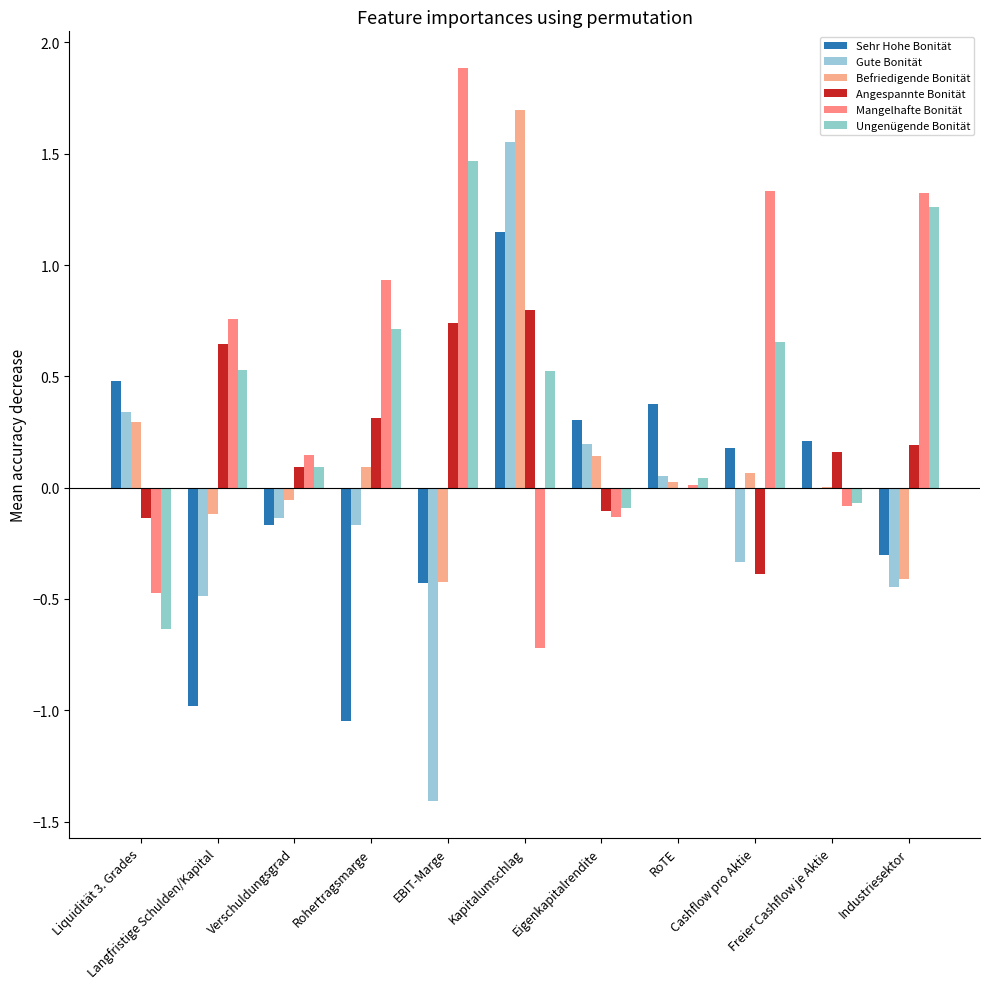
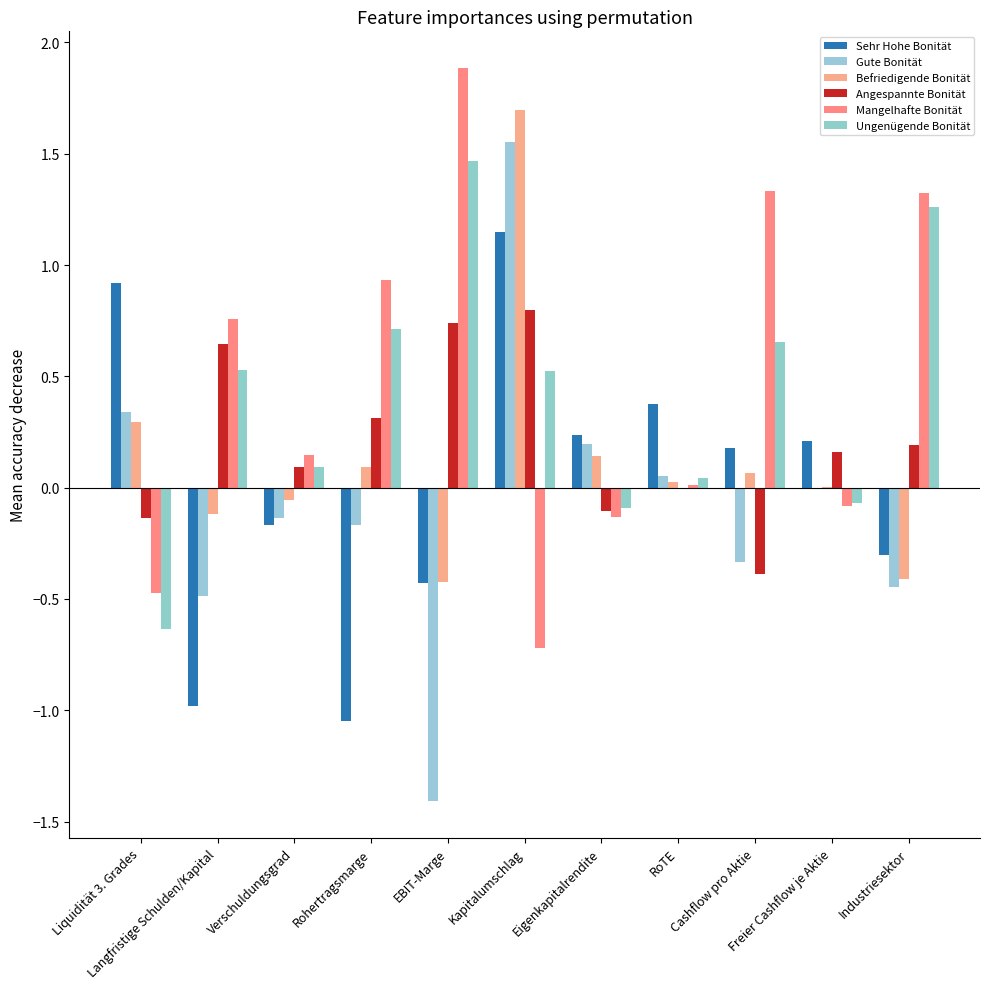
  {
    "Sehr Hohe Bonität": {
-     "Liquidität 3. Grades": 0.48,
+     "Liquidität 3. Grades": 0.92,
      "Langfristige Schulden/Kapital": -0.98,
      "Verschuldungsgrad": -0.17,
      "Rohertragsmarge": -1.05,
      "EBIT-Marge": -0.43,
      "Kapitalumschlag": 1.15,
-     "Eigenkapitalrendite": 0.30,
+     "Eigenkapitalrendite": 0.23,
      "RoTE": 0.38,
      "Cashflow pro Aktie": 0.18,
      "Freier Cashflow je Aktie": 0.21,
      "Industriesektor": -0.30
    },
    "Angespannte Bonität": {
      "Liquidität 3. Grades": -0.14,
      "Langfristige Schulden/Kapital": 0.65,
      "Verschuldungsgrad": 0.10,
      "Rohertragsmarge": 0.31,
      "EBIT-Marge": 0.74,
      "Kapitalumschlag": 0.80,
      "Eigenkapitalrendite": -0.11,
      "Cashflow pro Aktie": -0.39,
      "Freier Cashflow je Aktie": 0.16,
      "Industriesektor": 0.19
    }
  }
